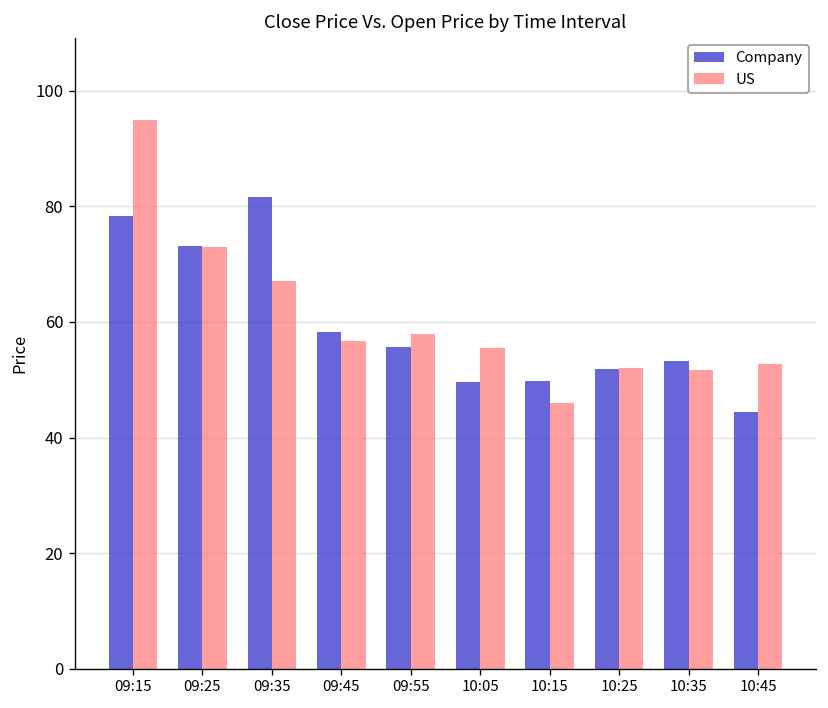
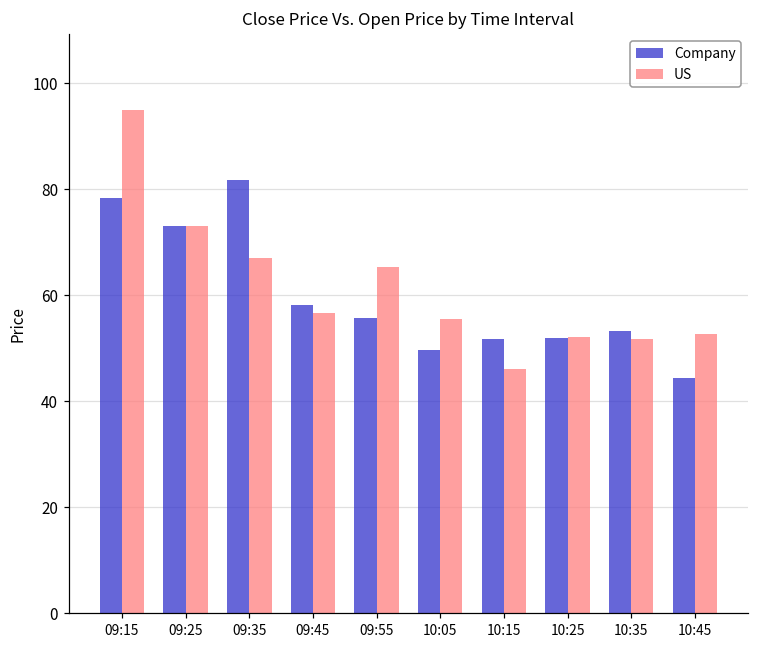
  {
    "Company": {
      "09:15": 78,
      "09:25": 73,
      "09:35": 82,
      "09:45": 58,
      "09:55": 56,
      "10:05": 50,
-     "10:15": 50,
+     "10:15": 52,
      "10:25": 52,
      "10:35": 53,
      "10:45": 44
    },
    "US": {
      "09:15": 95,
      "09:25": 73,
      "09:35": 67,
      "09:45": 57,
-     "09:55": 58,
+     "09:55": 65,
      "10:05": 56,
      "10:15": 46,
      "10:25": 52,
      "10:35": 52,
      "10:45": 53
    }
  }
